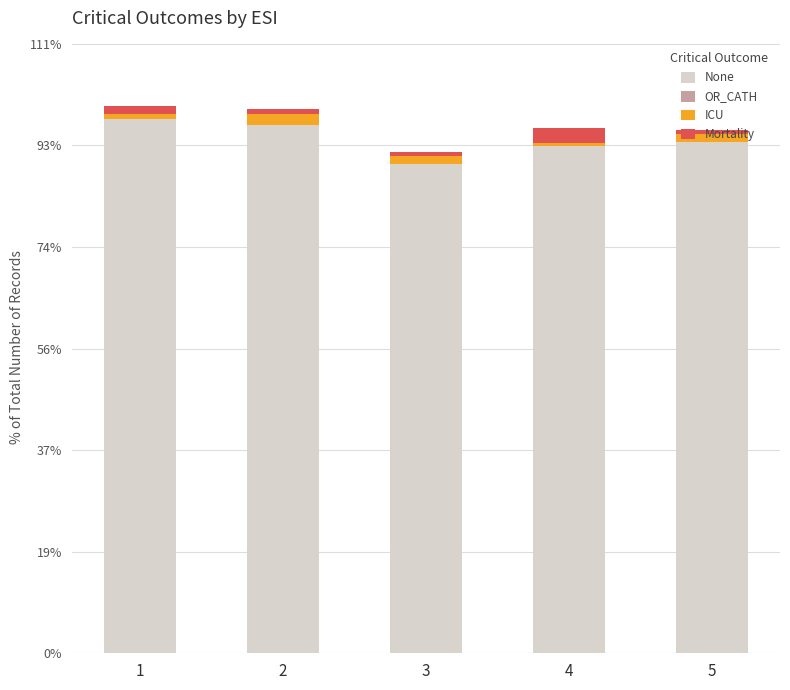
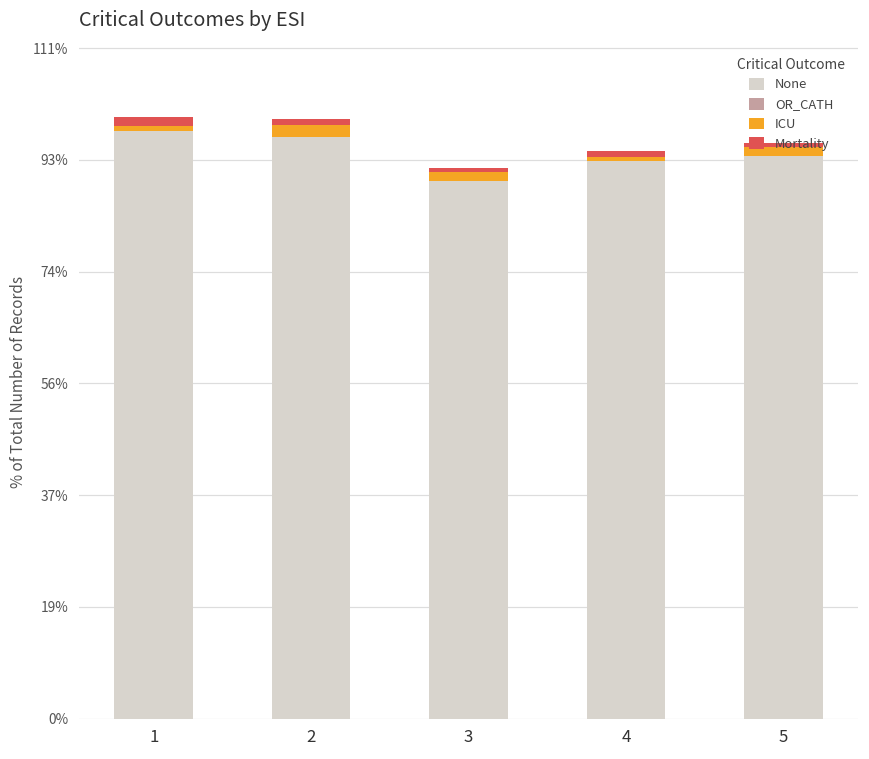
  {
    "OR_CATH": {
      "1": "97%",
      "2": "96%",
      "3": "89%",
      "4": "92%",
      "5": "93%"
    },
    "ICU": {
      "1": "1%",
      "2": "2%",
      "3": "2%",
      "4": "1%",
      "5": "1%"
    },
    "Mortality": {
      "1": "1%",
      "2": "1%",
      "3": "1%",
-     "4": "3%",
+     "4": "1%",
      "5": "1%"
    }
  }
